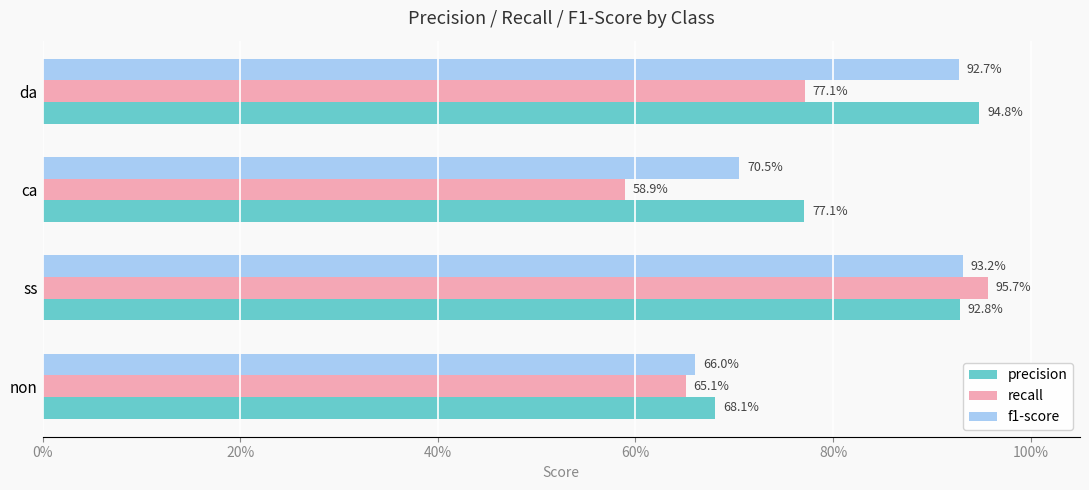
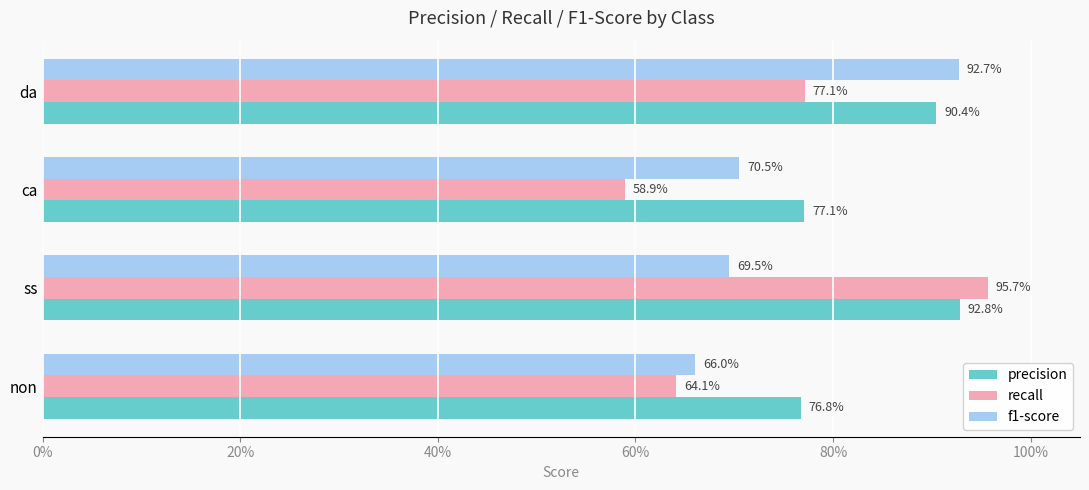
  {
    "precision": {
-     "da": "94.8%",
+     "da": "90.4%",
      "ca": "77.1%",
      "ss": "92.8%",
-     "non": "68.1%"
+     "non": "76.8%"
    },
    "recall": {
      "da": "77.1%",
      "ca": "58.9%",
      "ss": "95.7%",
-     "non": "65.1%"
+     "non": "64.1%"
    },
    "f1-score": {
      "da": "92.7%",
      "ca": "70.5%",
-     "ss": "93.2%",
+     "ss": "69.5%",
      "non": "66.0%"
    }
  }
